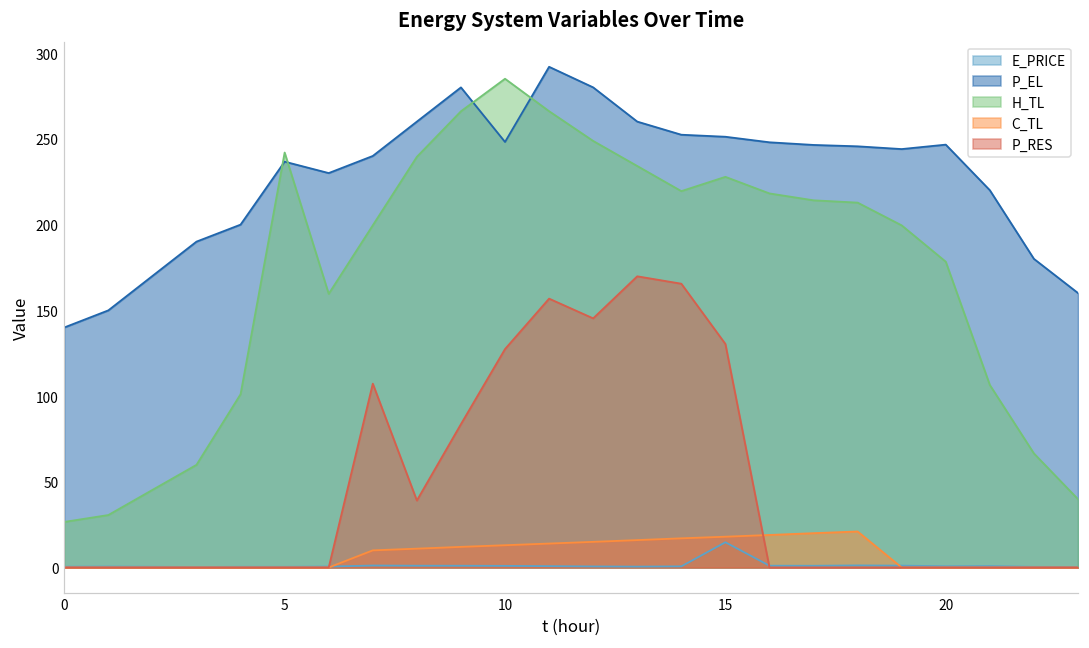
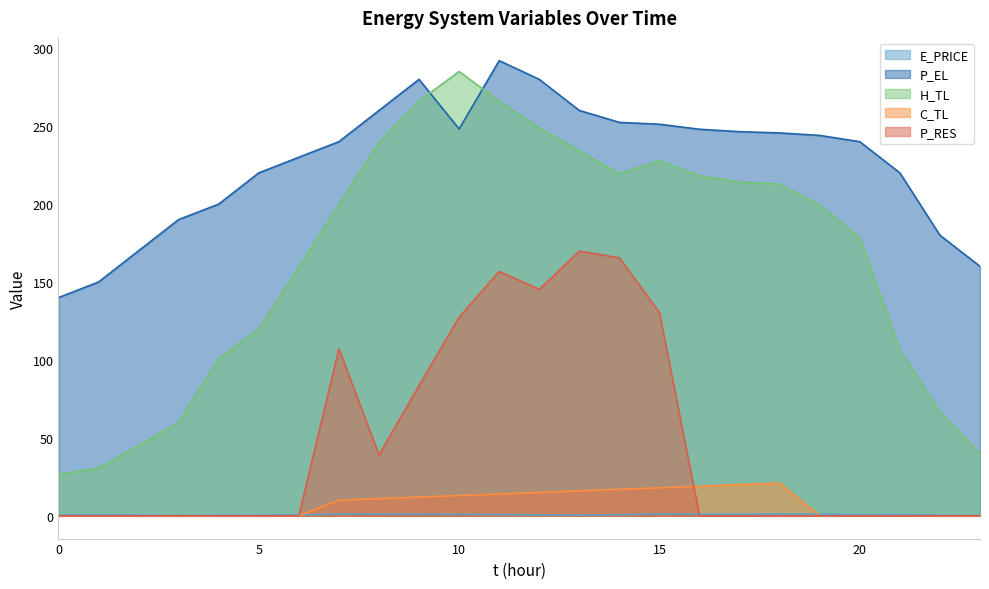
  {
    "E_PRICE": {
      "10": 1,
-     "15": 15
+     "15": 1
    },
    "P_EL": {
      "0": 140,
-     "5": 237,
+     "5": 220,
      "10": 248,
      "15": 251,
-     "20": 247
+     "20": 240
    },
    "H_TL": {
      "0": 27,
-     "5": 242,
+     "5": 120,
      "10": 285,
      "15": 228,
      "20": 178
    }
  }
